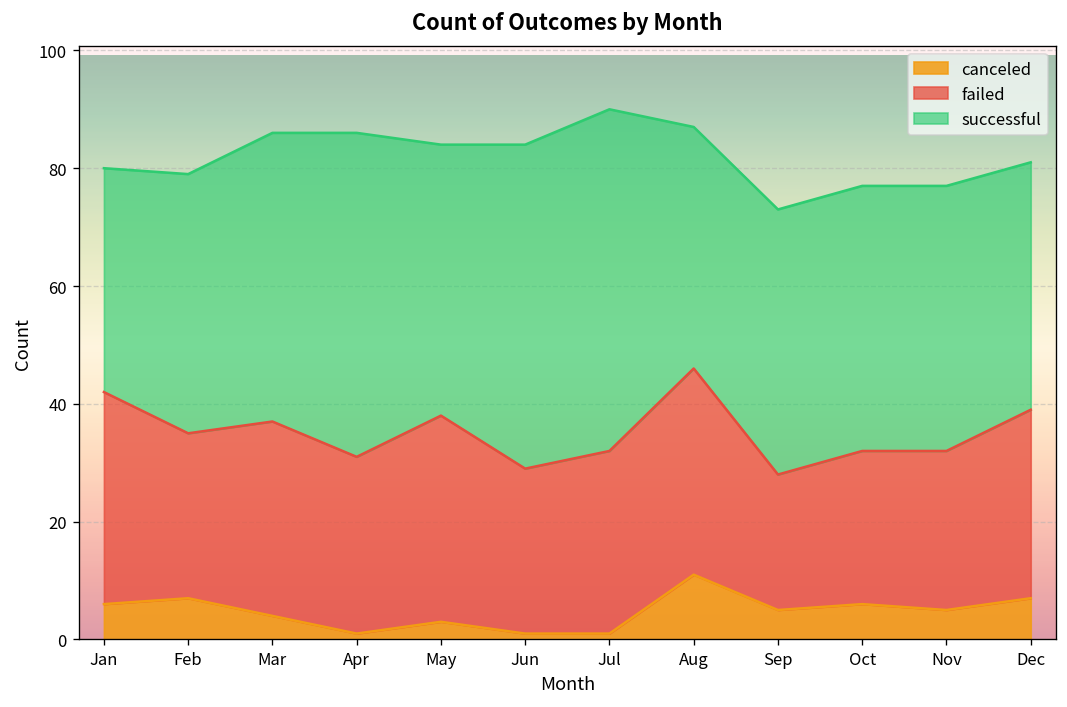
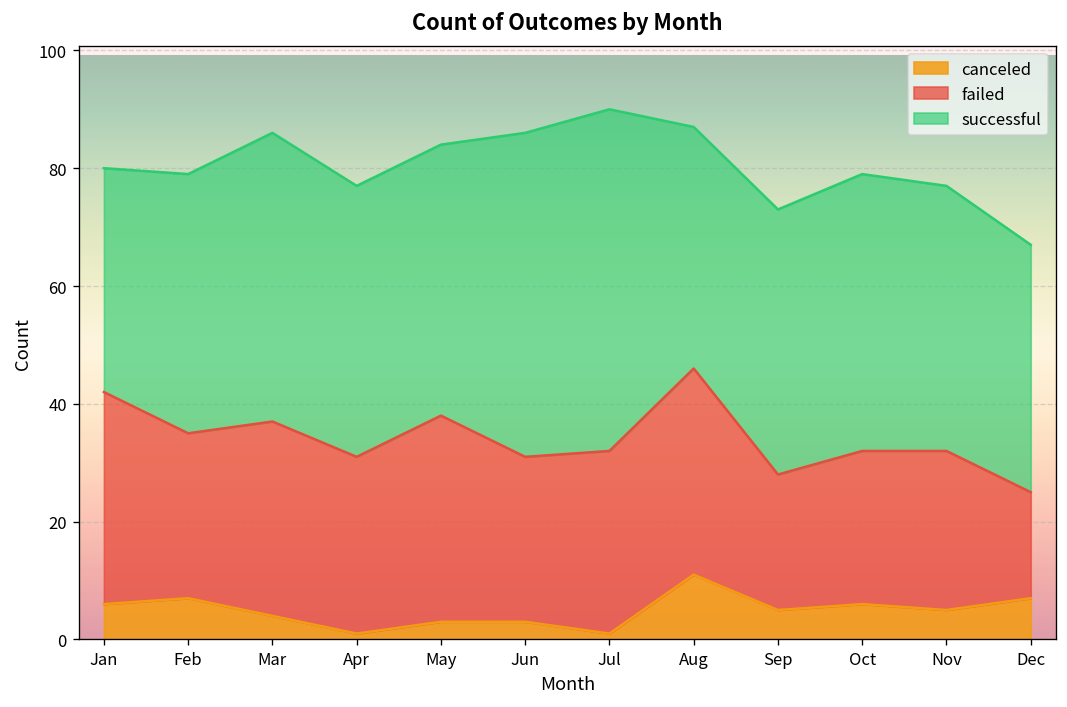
  {
    "canceled": {
      "Jan": 6,
      "Feb": 7,
      "Mar": 4,
      "Apr": 1,
      "May": 3,
-     "Jun": 1,
+     "Jun": 3,
      "Jul": 1,
      "Aug": 11,
      "Sep": 5,
      "Oct": 6,
      "Nov": 5,
      "Dec": 7
    },
    "failed": {
      "Jan": 36,
      "Feb": 28,
      "Mar": 33,
      "Apr": 30,
      "May": 35,
      "Jun": 28,
      "Jul": 31,
      "Aug": 35,
      "Sep": 23,
      "Oct": 26,
      "Nov": 27,
-     "Dec": 32
+     "Dec": 18
    },
    "successful": {
      "Jan": 38,
      "Feb": 44,
      "Mar": 49,
-     "Apr": 55,
+     "Apr": 46,
      "May": 46,
      "Jun": 55,
      "Jul": 58,
      "Aug": 41,
      "Sep": 45,
-     "Oct": 45,
+     "Oct": 47,
      "Nov": 45,
      "Dec": 42
    }
  }
